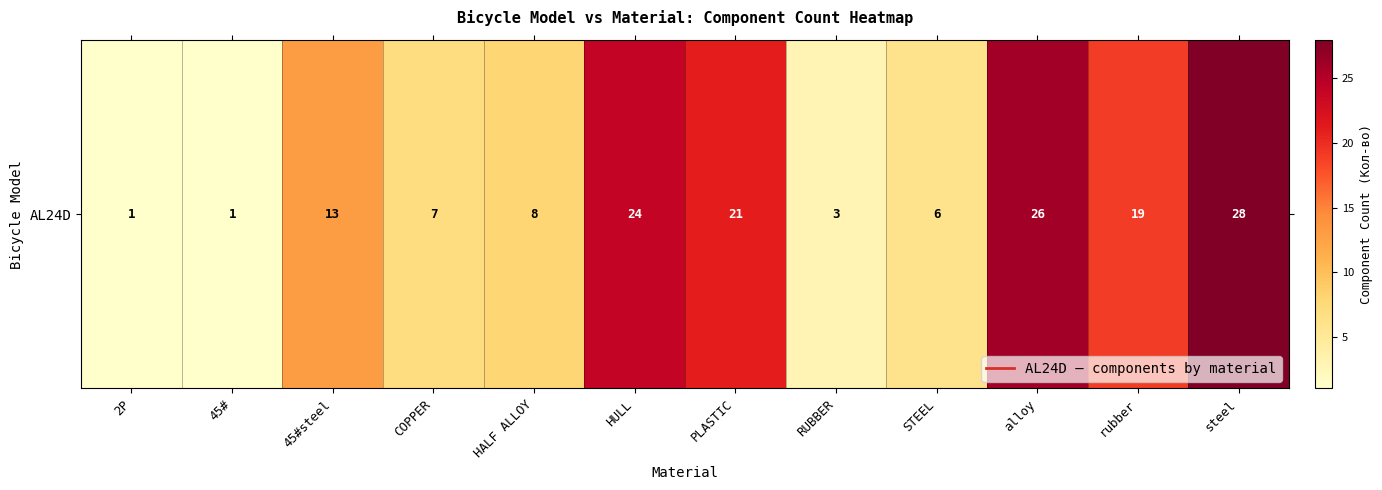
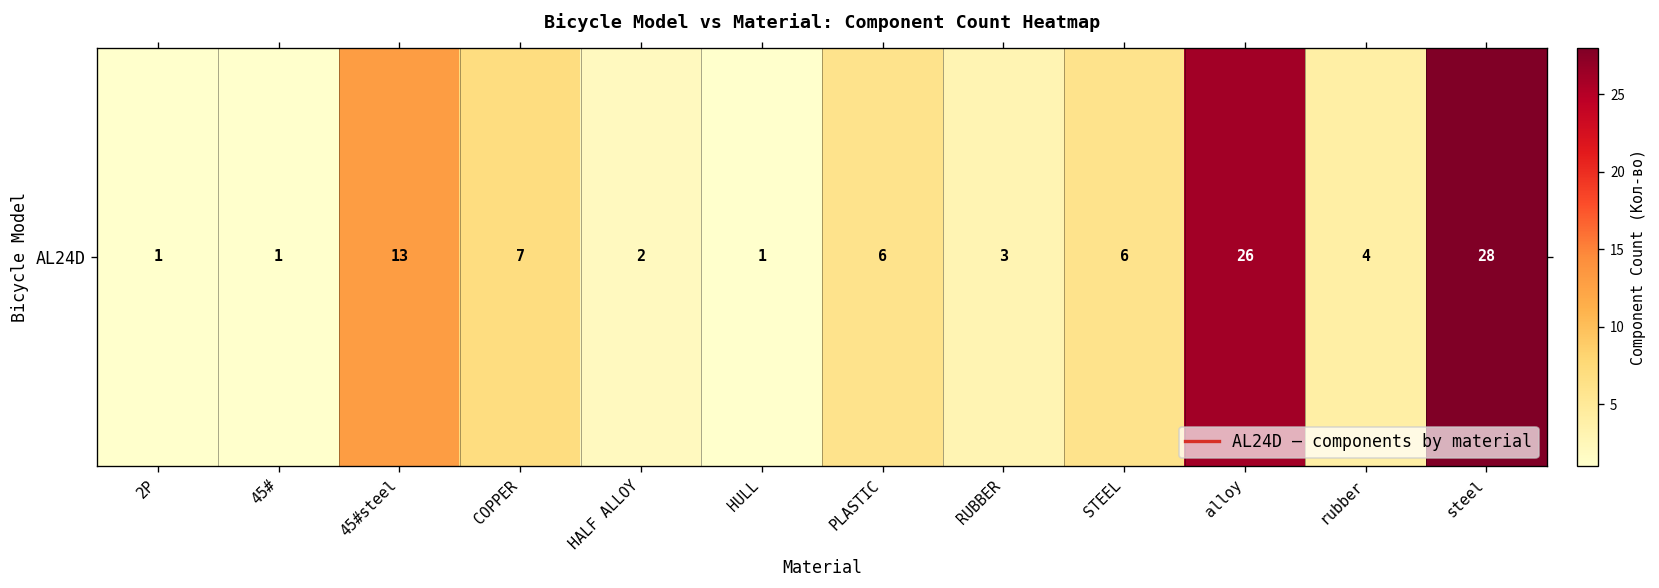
  {
    "AL24D": {
      "2P": 1,
      "45#": 1,
      "45#steel": 13,
      "COPPER": 7,
-     "HALF ALLOY": 8,
-     "HULL": 24,
-     "PLASTIC": 21,
+     "HALF ALLOY": 2,
+     "HULL": 1,
+     "PLASTIC": 6,
      "RUBBER": 3,
      "STEEL": 6,
      "alloy": 26,
-     "rubber": 19,
+     "rubber": 4,
      "steel": 28
    }
  }
